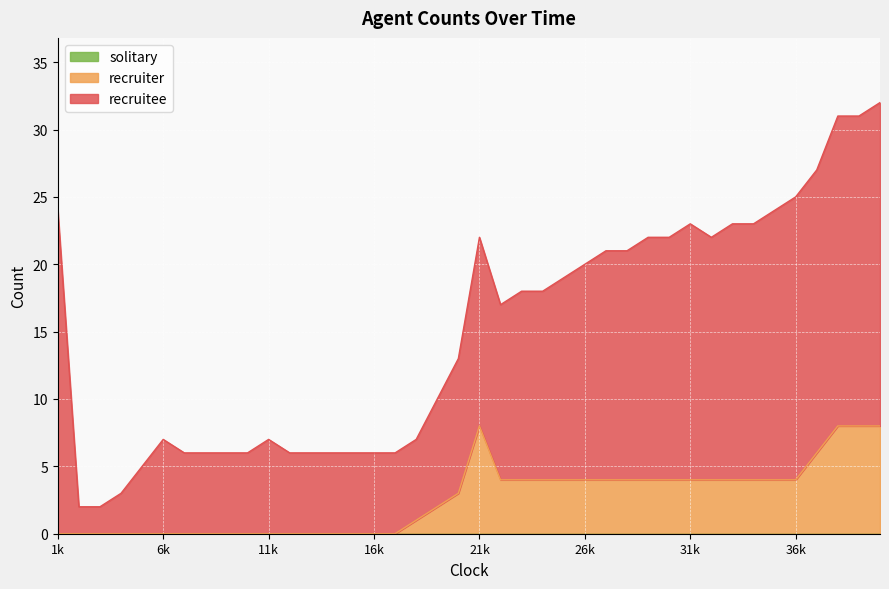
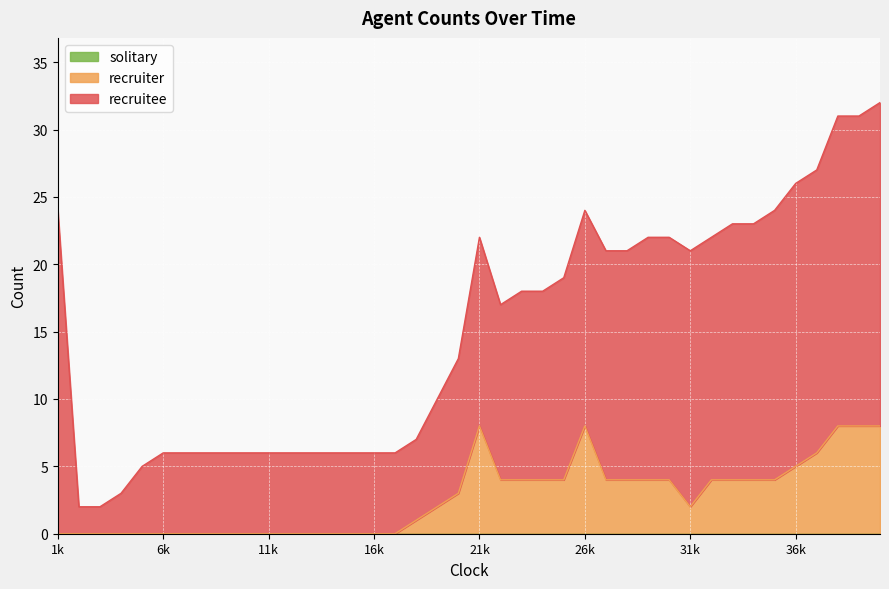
  {
    "solitary": {
      "21k": 0,
      "26k": 0,
      "31k": 0,
      "36k": 0
    },
    "recruiter": {
      "21k": 8,
-     "26k": 4,
-     "31k": 4,
-     "36k": 4
+     "26k": 8,
+     "31k": 2,
+     "36k": 5
    },
    "recruitee": {
      "1k": 24,
-     "6k": 7,
-     "11k": 7,
+     "6k": 6,
+     "11k": 6,
      "16k": 6,
      "21k": 14,
      "26k": 16,
      "31k": 19,
      "36k": 21
    }
  }
